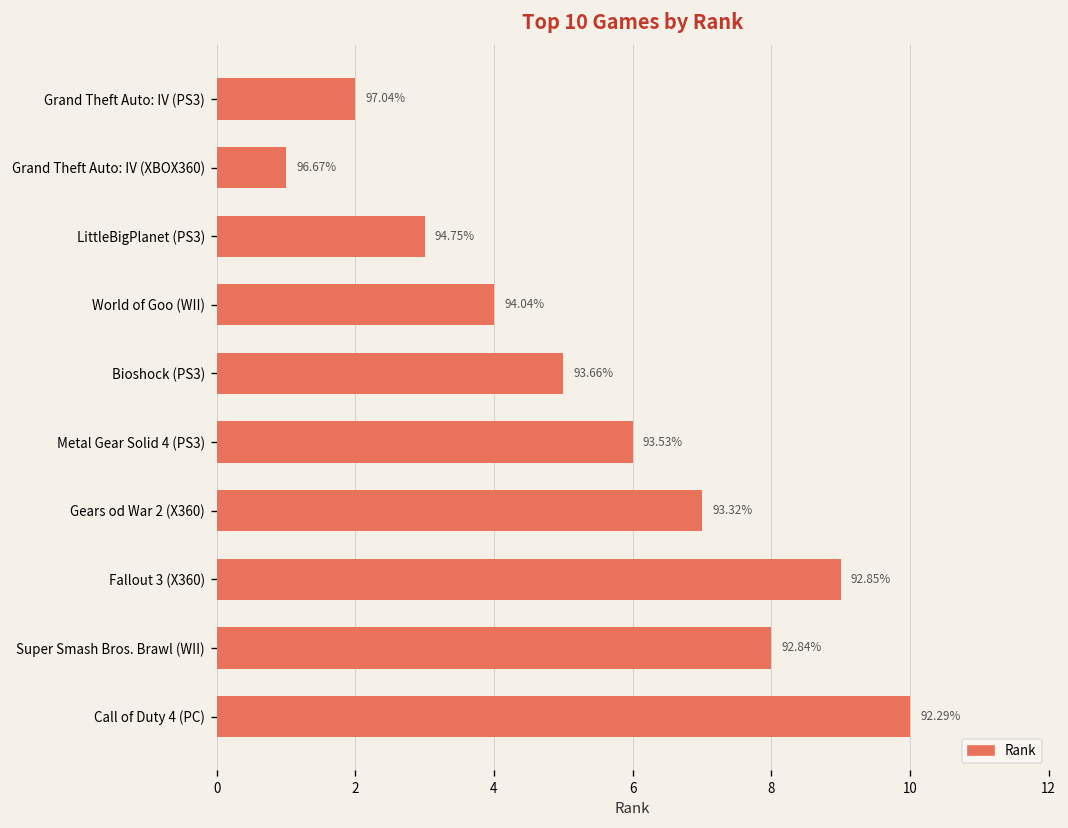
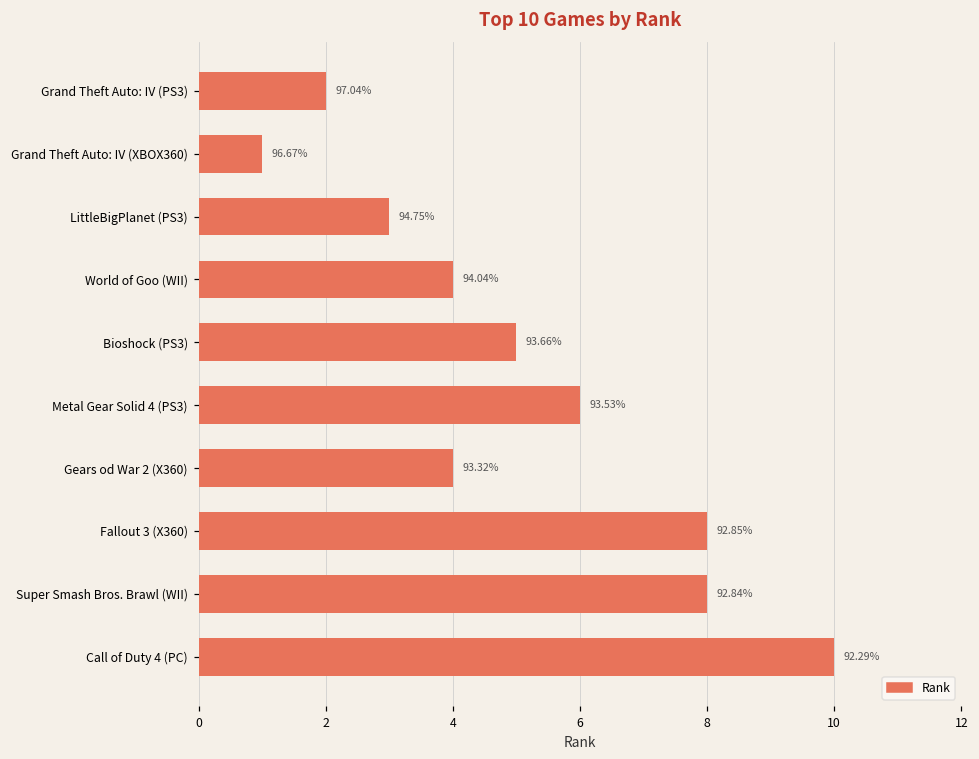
  {
-   "Gears od War 2 (X360)": 7,
-   "Fallout 3 (X360)": 9
+   "Gears od War 2 (X360)": 4,
+   "Fallout 3 (X360)": 8
  }
